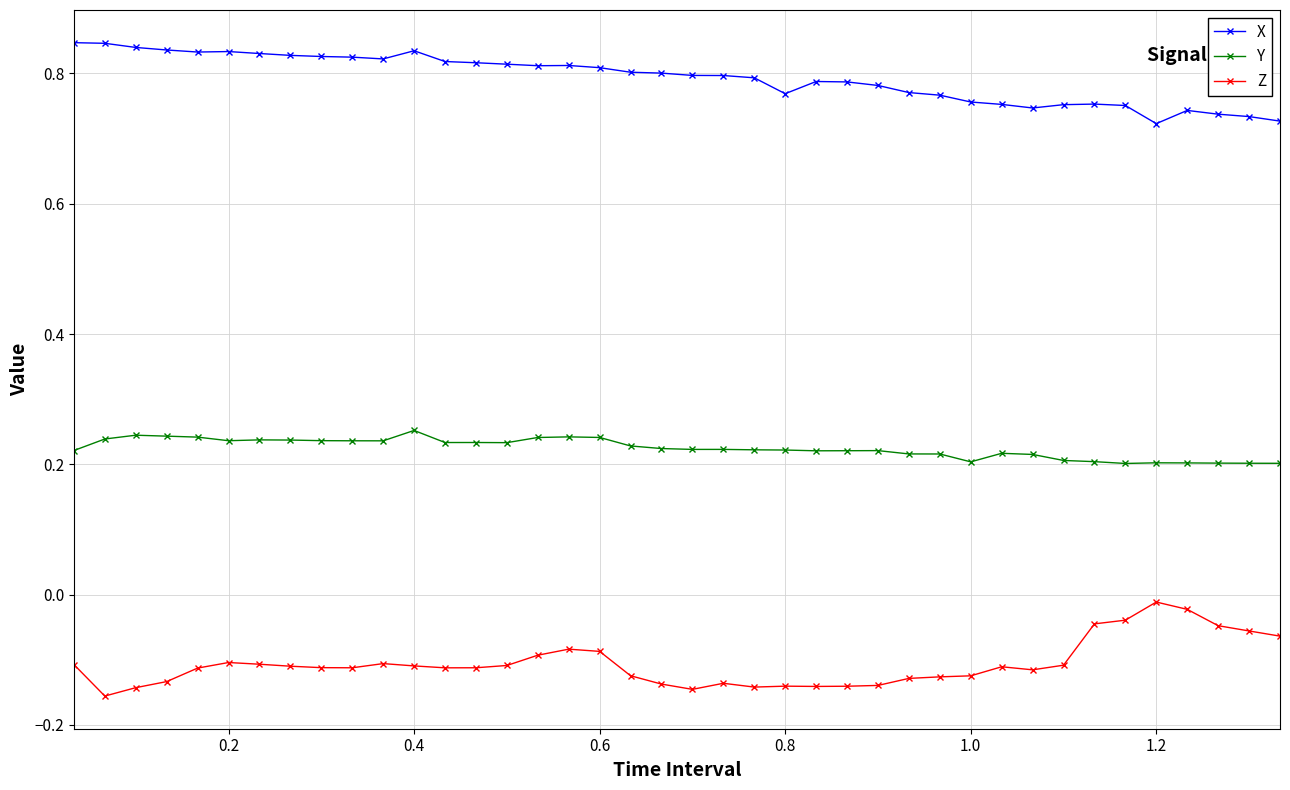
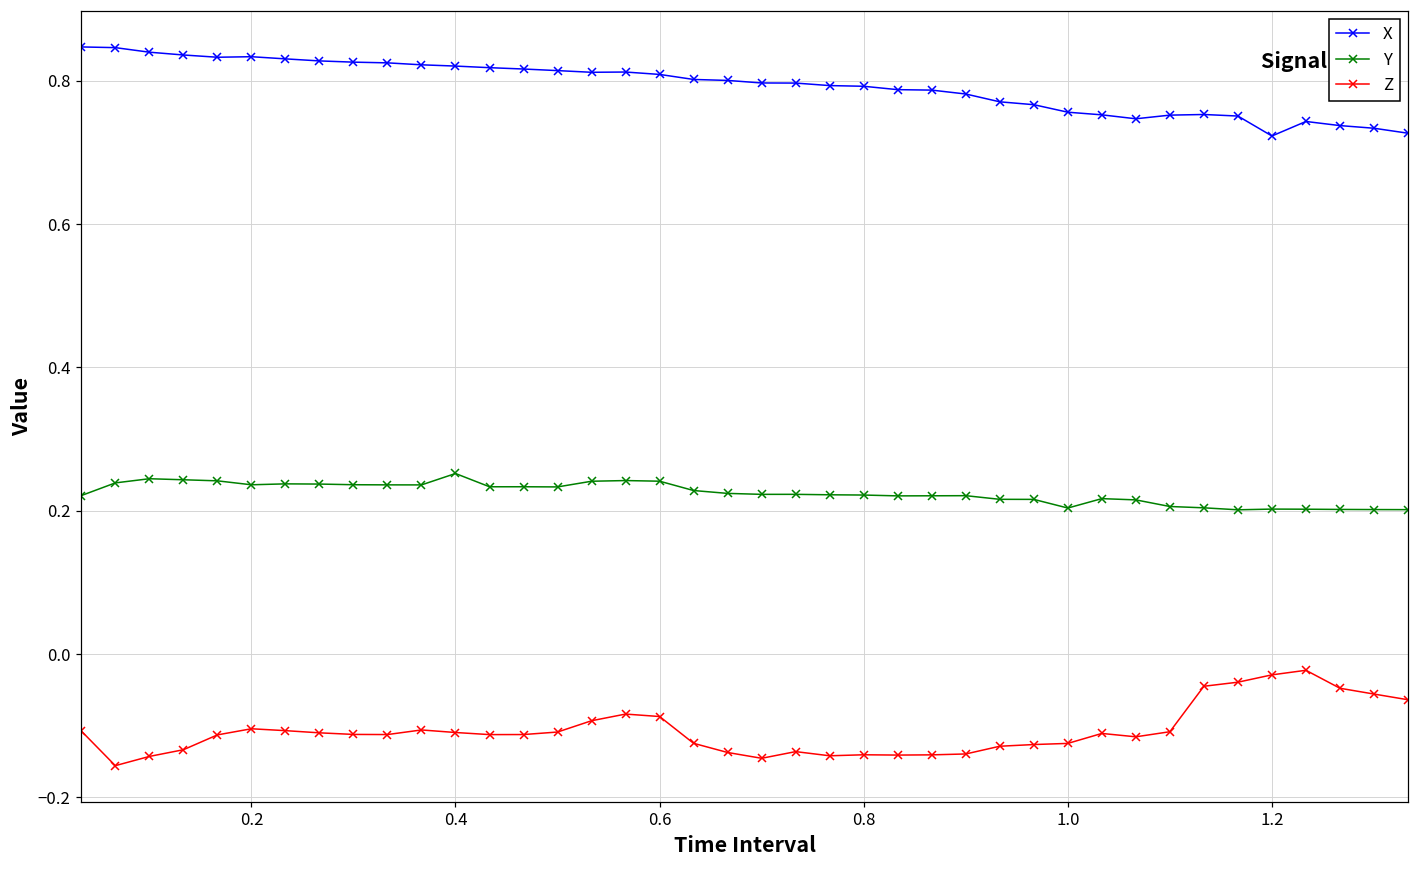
  {
    "X": {
      "0.2": 0.83,
-     "0.4": 0.83,
+     "0.4": 0.82,
      "0.6": 0.81,
-     "0.8": 0.77,
+     "0.8": 0.79,
      "1.0": 0.76,
      "1.2": 0.72
    },
    "Y": {
      "0.2": 0.24,
      "0.4": 0.25,
      "0.6": 0.24,
      "0.8": 0.22,
      "1.0": 0.20,
      "1.2": 0.20
    },
    "Z": {
      "0.2": -0.10,
      "0.4": -0.11,
      "0.6": -0.09,
      "0.8": -0.14,
      "1.0": -0.12,
-     "1.2": -0.01
+     "1.2": -0.03
    }
  }
